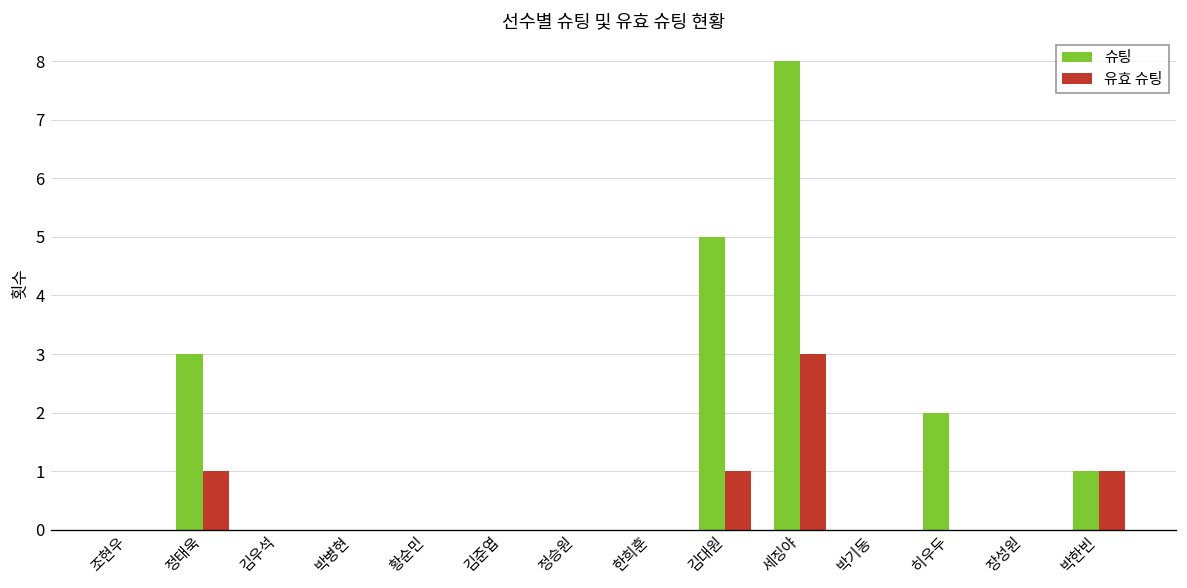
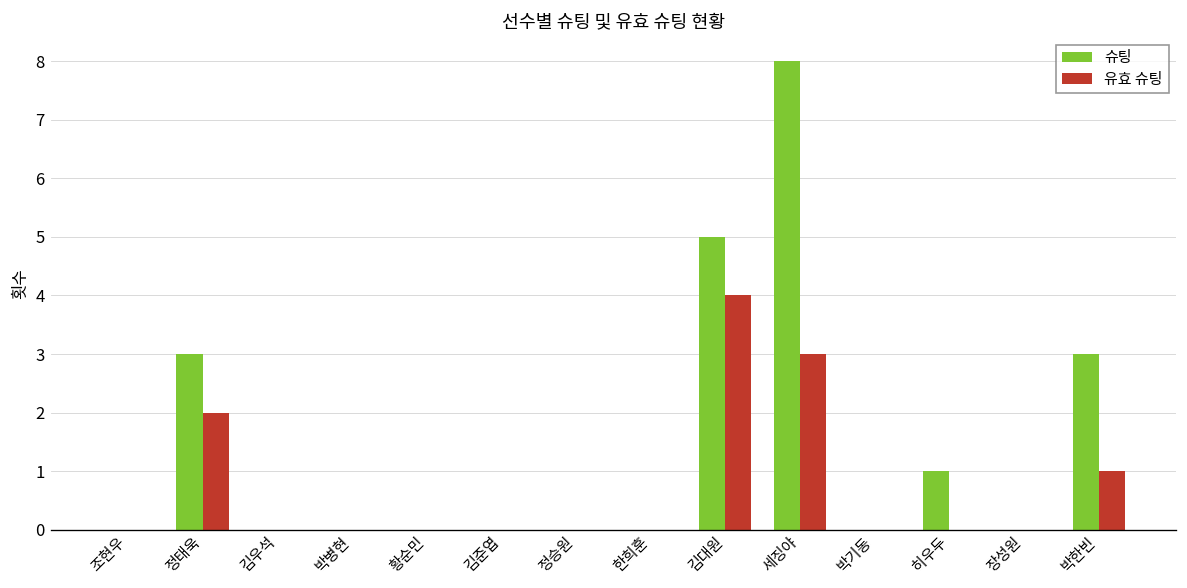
  {
    "슈팅": {
      "조현우": 0,
      "정태욱": 3,
      "김우석": 0,
      "박병현": 0,
      "황순민": 0,
      "김준엽": 0,
      "정승원": 0,
      "한희훈": 0,
      "김대원": 5,
      "세징야": 8,
      "박기동": 0,
-     "히우두": 2,
+     "히우두": 1,
      "장성원": 0,
-     "박한빈": 1
+     "박한빈": 3
    },
    "유효 슈팅": {
      "조현우": 0,
-     "정태욱": 1,
+     "정태욱": 2,
      "김우석": 0,
      "박병현": 0,
      "황순민": 0,
      "김준엽": 0,
      "정승원": 0,
      "한희훈": 0,
-     "김대원": 1,
+     "김대원": 4,
      "세징야": 3,
      "박기동": 0,
      "히우두": 0,
      "장성원": 0,
      "박한빈": 1
    }
  }
